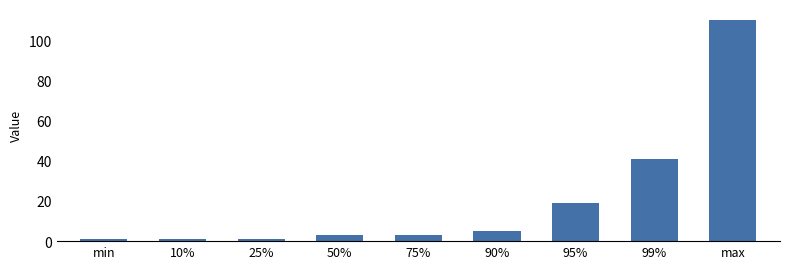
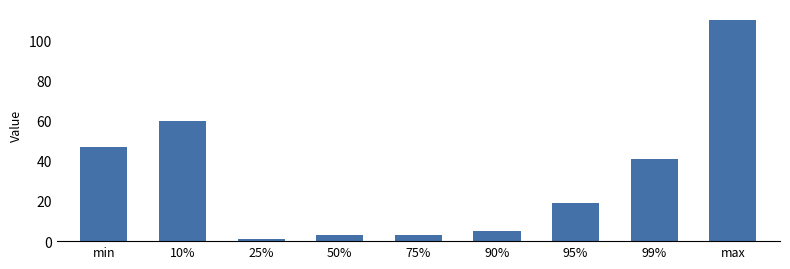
  {
-   "min": 1,
-   "10%": 1,
+   "min": 47,
+   "10%": 60,
    "50%": 3,
    "75%": 3,
    "90%": 5,
    "95%": 19,
    "99%": 41,
    "max": 110
  }
